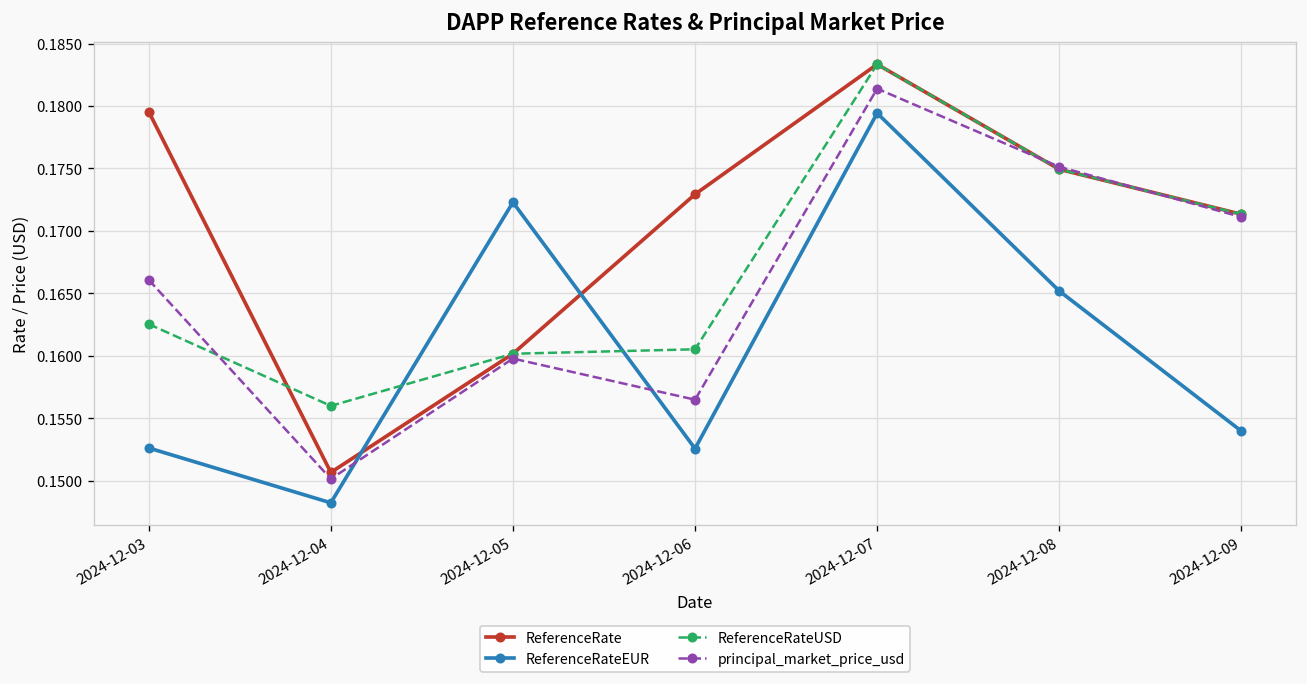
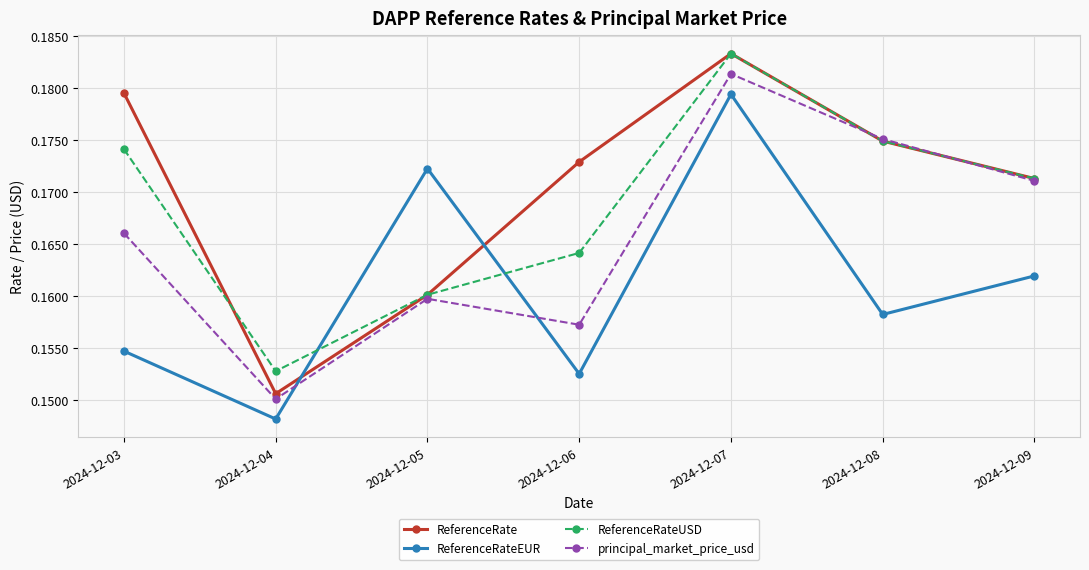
  {
    "ReferenceRate": {
      "2024-12-03": 0.1795,
      "2024-12-04": 0.1506,
      "2024-12-06": 0.1729
    },
    "ReferenceRateEUR": {
-     "2024-12-03": 0.1526,
+     "2024-12-03": 0.1547,
      "2024-12-04": 0.1482,
      "2024-12-05": 0.1723,
      "2024-12-06": 0.1526,
      "2024-12-07": 0.1794,
-     "2024-12-08": 0.1652,
-     "2024-12-09": 0.1540
+     "2024-12-08": 0.1583,
+     "2024-12-09": 0.1620
    },
    "ReferenceRateUSD": {
-     "2024-12-03": 0.1625,
-     "2024-12-04": 0.1560,
-     "2024-12-06": 0.1605
+     "2024-12-03": 0.1742,
+     "2024-12-04": 0.1528,
+     "2024-12-06": 0.1642
    },
    "principal_market_price_usd": {
      "2024-12-03": 0.1661,
      "2024-12-04": 0.1501,
      "2024-12-05": 0.1598,
-     "2024-12-06": 0.1565,
+     "2024-12-06": 0.1573,
      "2024-12-07": 0.1814
    }
  }
